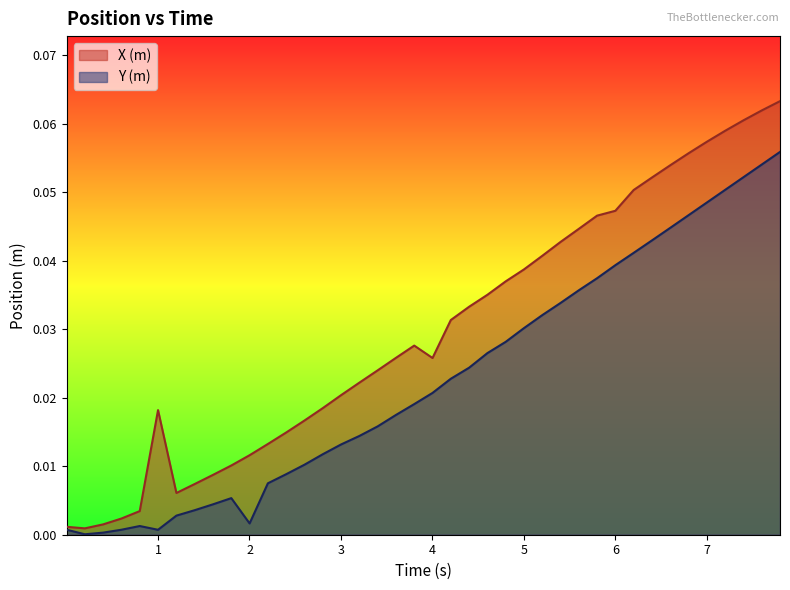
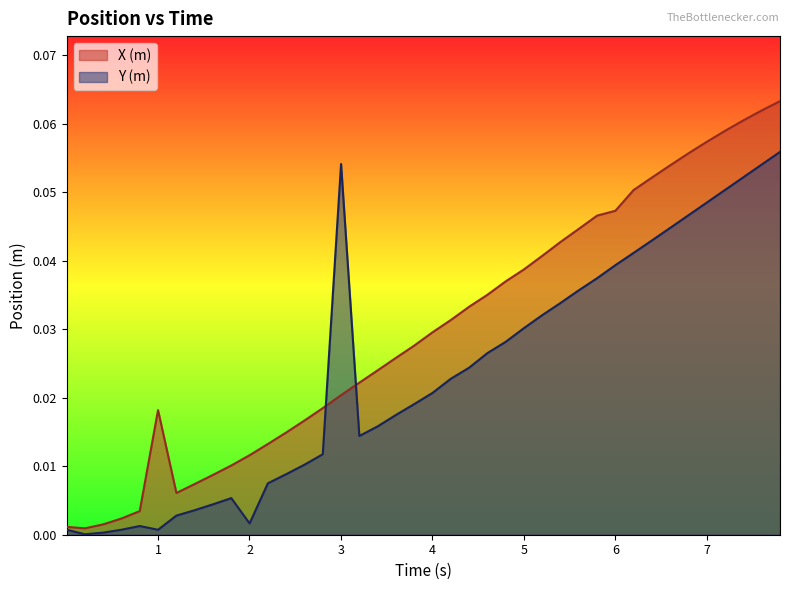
  {
    "X (m)": {
      "1": 0.018,
      "2": 0.012,
      "3": 0.020,
-     "4": 0.026,
+     "4": 0.030,
      "5": 0.039,
      "6": 0.047,
      "7": 0.057
    },
    "Y (m)": {
      "1": 0.001,
      "2": 0.002,
-     "3": 0.013,
+     "3": 0.054,
      "4": 0.021,
      "5": 0.030,
      "6": 0.039,
      "7": 0.048
    }
  }
